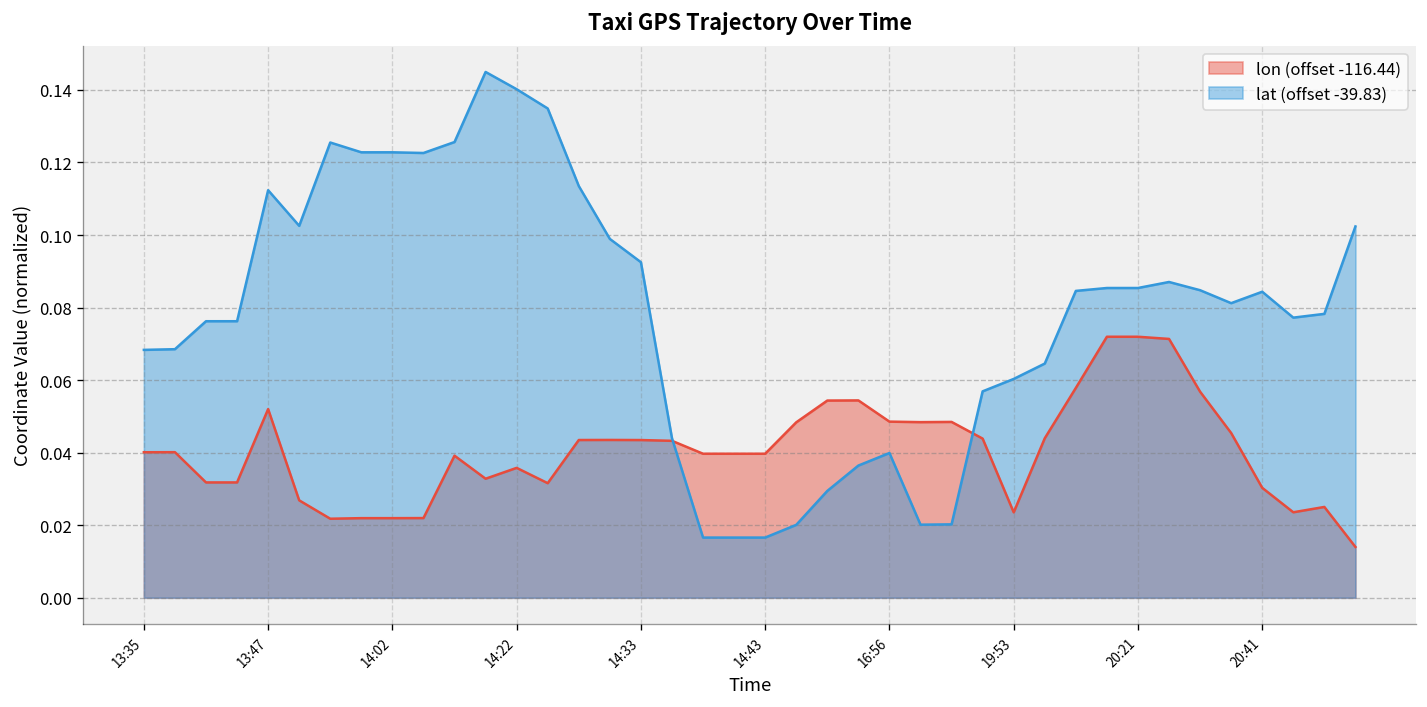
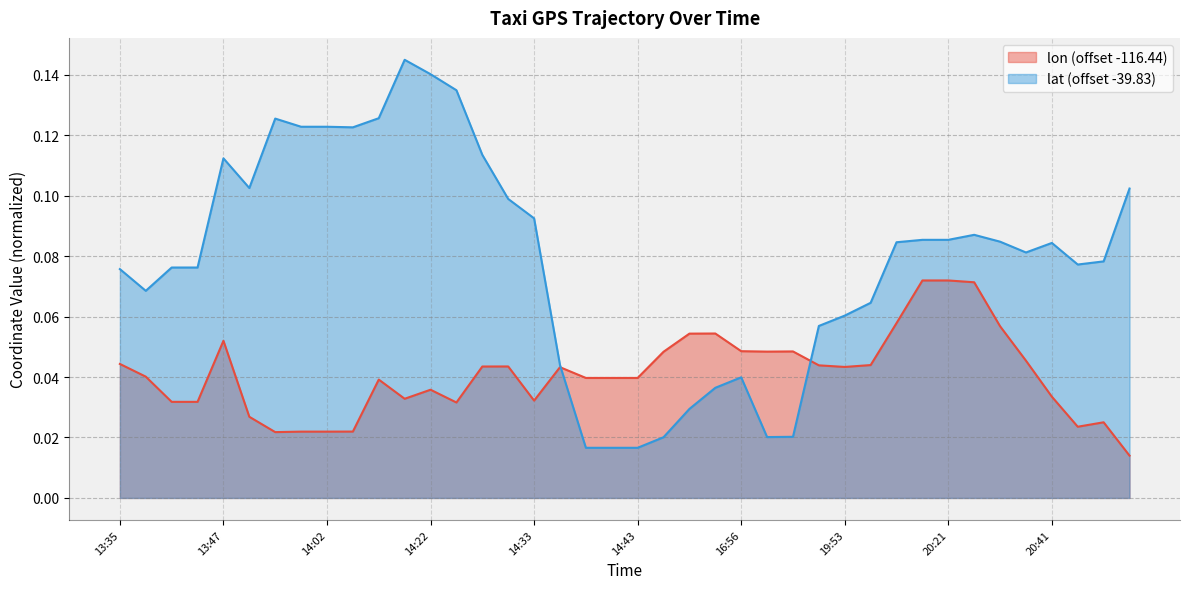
  {
    "lon (offset -116.44)": {
-     "13:35": 0.040,
+     "13:35": 0.044,
      "13:47": 0.052,
      "14:22": 0.036,
-     "14:33": 0.043,
+     "14:33": 0.032,
      "16:56": 0.049,
-     "19:53": 0.024,
-     "20:41": 0.030
+     "19:53": 0.043,
+     "20:41": 0.034
    },
    "lat (offset -39.83)": {
-     "13:35": 0.068,
+     "13:35": 0.076,
      "13:47": 0.112,
      "14:22": 0.140,
      "14:33": 0.093,
      "16:56": 0.040,
      "19:53": 0.060,
      "20:41": 0.084
    }
  }
